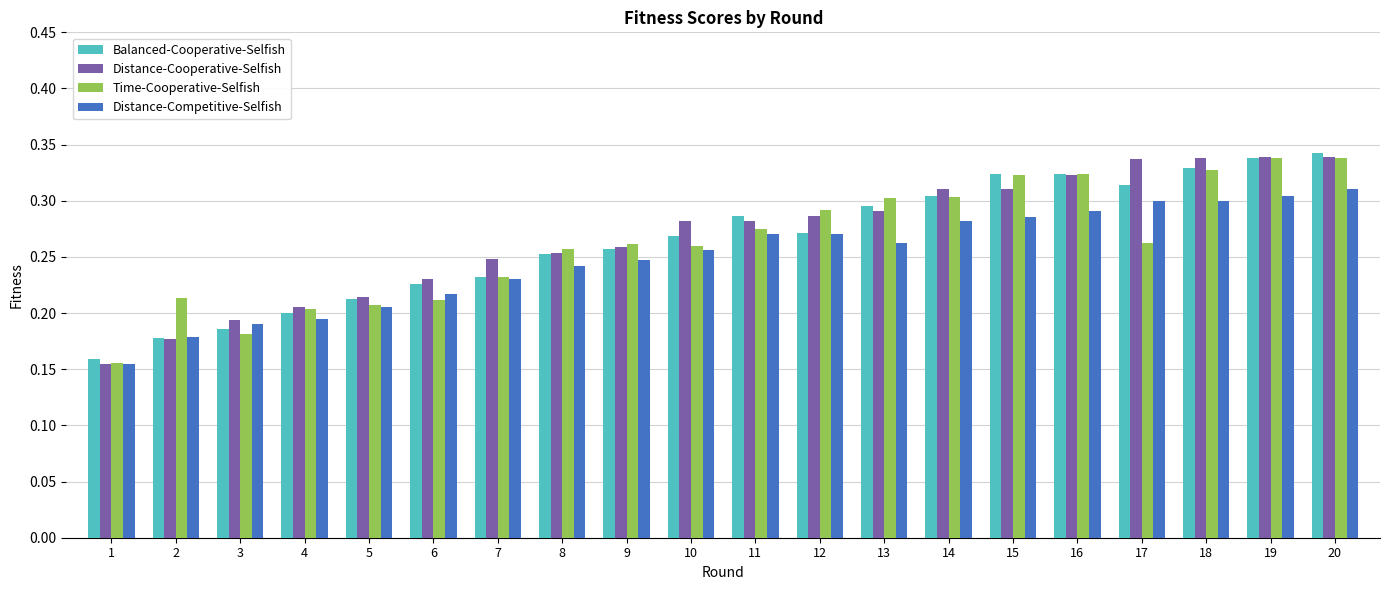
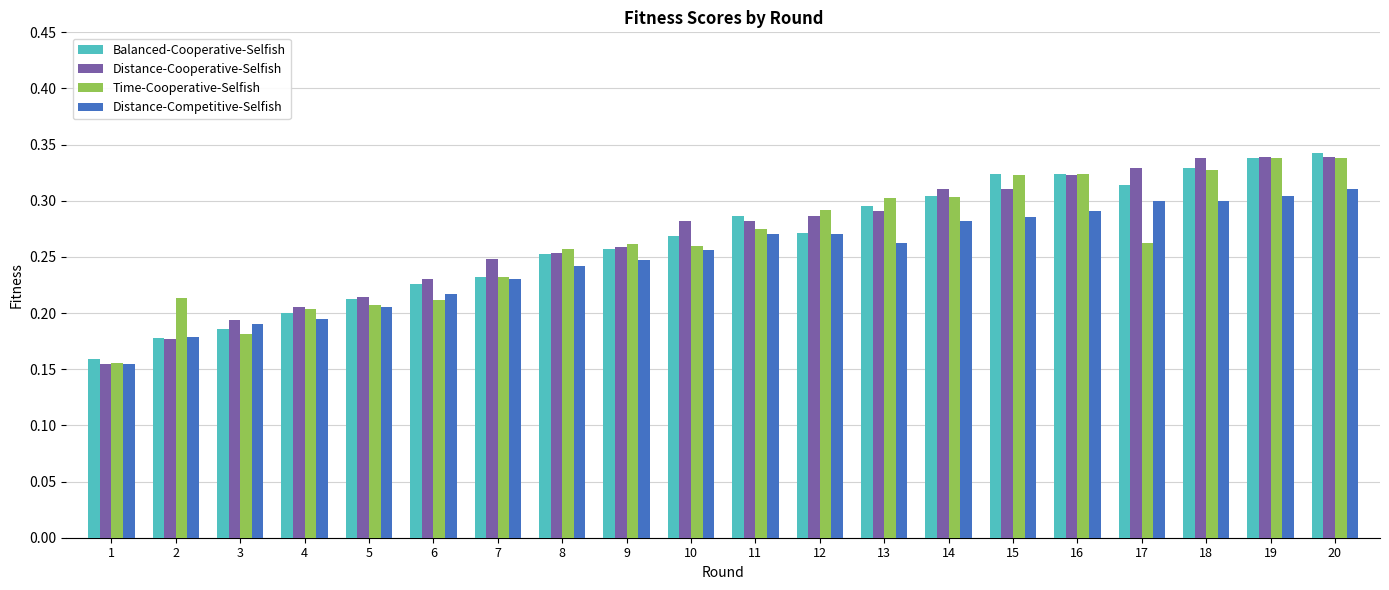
  {
    "Balanced-Cooperative-Selfish": {
      "1": 0.159,
      "2": 0.178,
      "3": 0.186,
      "4": 0.200,
      "5": 0.213,
      "6": 0.226,
      "7": 0.232,
      "8": 0.252,
      "9": 0.257,
      "10": 0.269,
      "11": 0.287,
      "12": 0.271,
      "13": 0.295,
      "14": 0.304,
      "15": 0.324,
      "16": 0.324,
      "17": 0.314,
      "18": 0.329,
      "19": 0.338,
      "20": 0.343
    },
    "Distance-Cooperative-Selfish": {
      "1": 0.155,
      "2": 0.177,
      "3": 0.194,
      "4": 0.205,
      "5": 0.215,
      "6": 0.230,
      "7": 0.248,
      "8": 0.253,
      "9": 0.259,
      "10": 0.282,
      "11": 0.282,
      "12": 0.287,
      "13": 0.291,
      "14": 0.310,
      "15": 0.311,
      "16": 0.323,
-     "17": 0.337,
+     "17": 0.329,
      "18": 0.338,
      "19": 0.339,
      "20": 0.339
    },
    "Time-Cooperative-Selfish": {
      "1": 0.155,
      "2": 0.214,
      "3": 0.182,
      "4": 0.203,
      "5": 0.208,
      "6": 0.212,
      "7": 0.232,
      "8": 0.257,
      "9": 0.262,
      "10": 0.260,
      "11": 0.275,
      "12": 0.292,
      "13": 0.303,
      "14": 0.304,
      "15": 0.323,
      "16": 0.324,
      "17": 0.262,
      "18": 0.327,
      "19": 0.338,
      "20": 0.338
    },
    "Distance-Competitive-Selfish": {
      "1": 0.155,
      "2": 0.179,
      "3": 0.190,
      "4": 0.195,
      "5": 0.206,
      "6": 0.217,
      "7": 0.230,
      "8": 0.242,
      "9": 0.248,
      "10": 0.257,
      "11": 0.270,
      "12": 0.270,
      "13": 0.263,
      "14": 0.282,
      "15": 0.286,
      "16": 0.291,
      "17": 0.300,
      "18": 0.300,
      "19": 0.304,
      "20": 0.310
    }
  }
